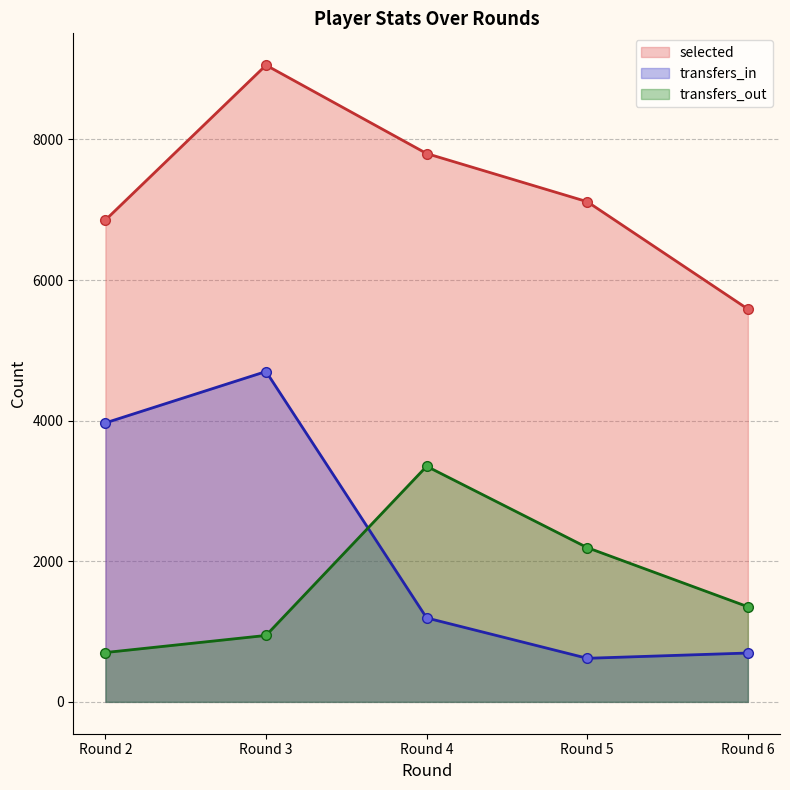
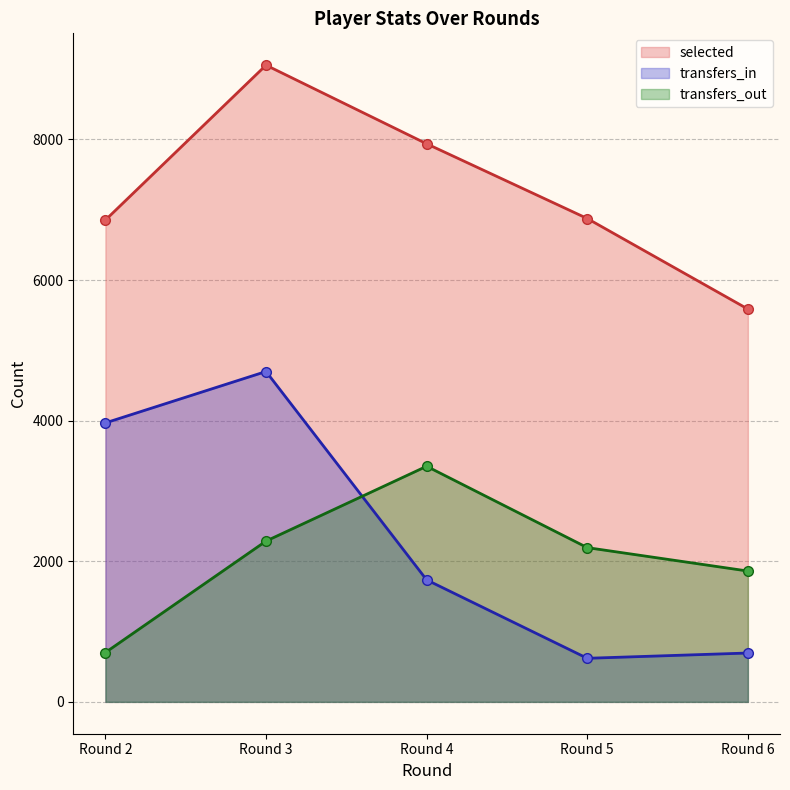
  {
    "selected": {
      "Round 2": 6900,
      "Round 3": 9100,
-     "Round 4": 7800,
-     "Round 5": 7100,
+     "Round 4": 7900,
+     "Round 5": 6900,
      "Round 6": 5600
    },
    "transfers_in": {
      "Round 2": 4000,
      "Round 3": 4700,
-     "Round 4": 1200,
+     "Round 4": 1700,
      "Round 5": 600,
      "Round 6": 700
    },
    "transfers_out": {
      "Round 2": 700,
-     "Round 3": 900,
+     "Round 3": 2300,
      "Round 4": 3400,
      "Round 5": 2200,
-     "Round 6": 1400
+     "Round 6": 1900
    }
  }
